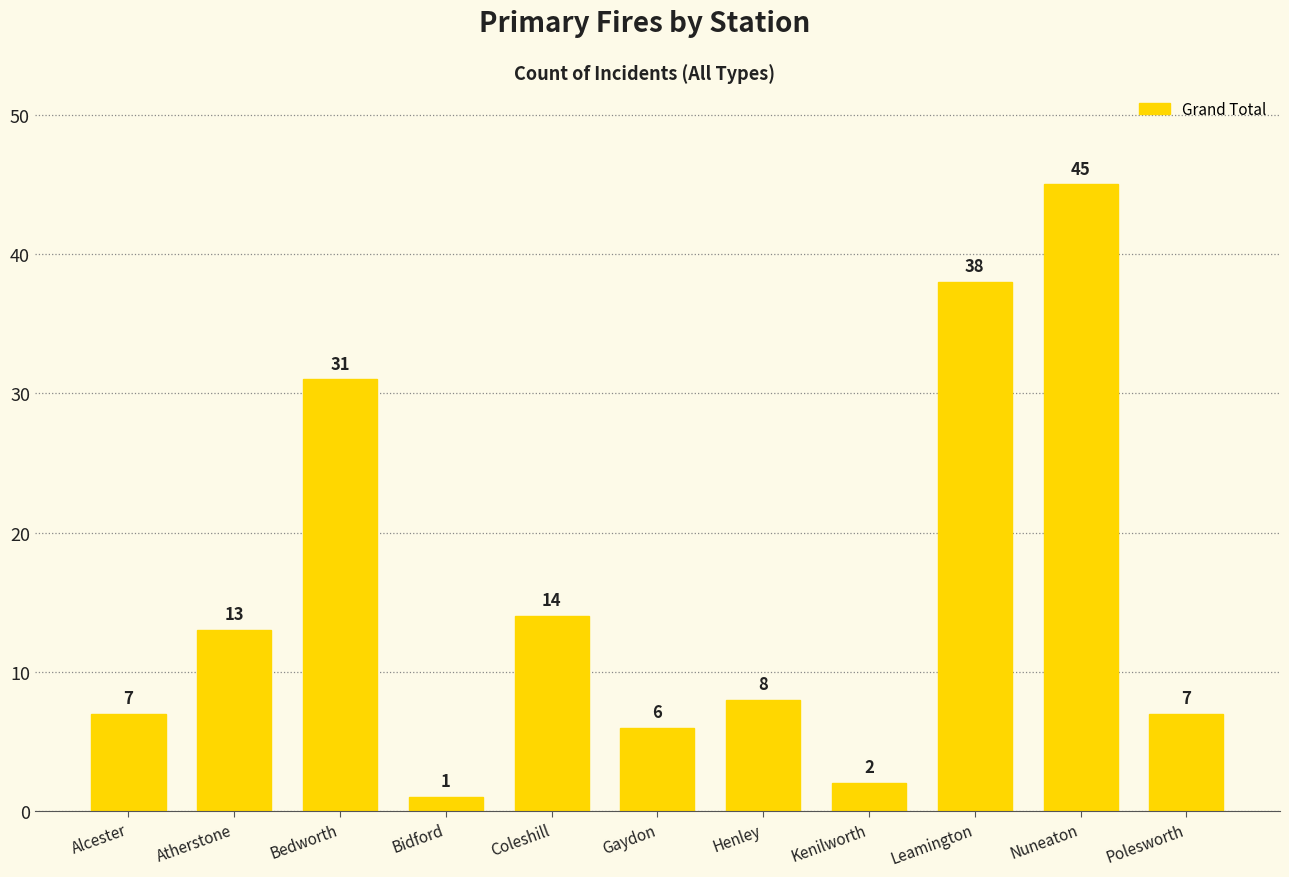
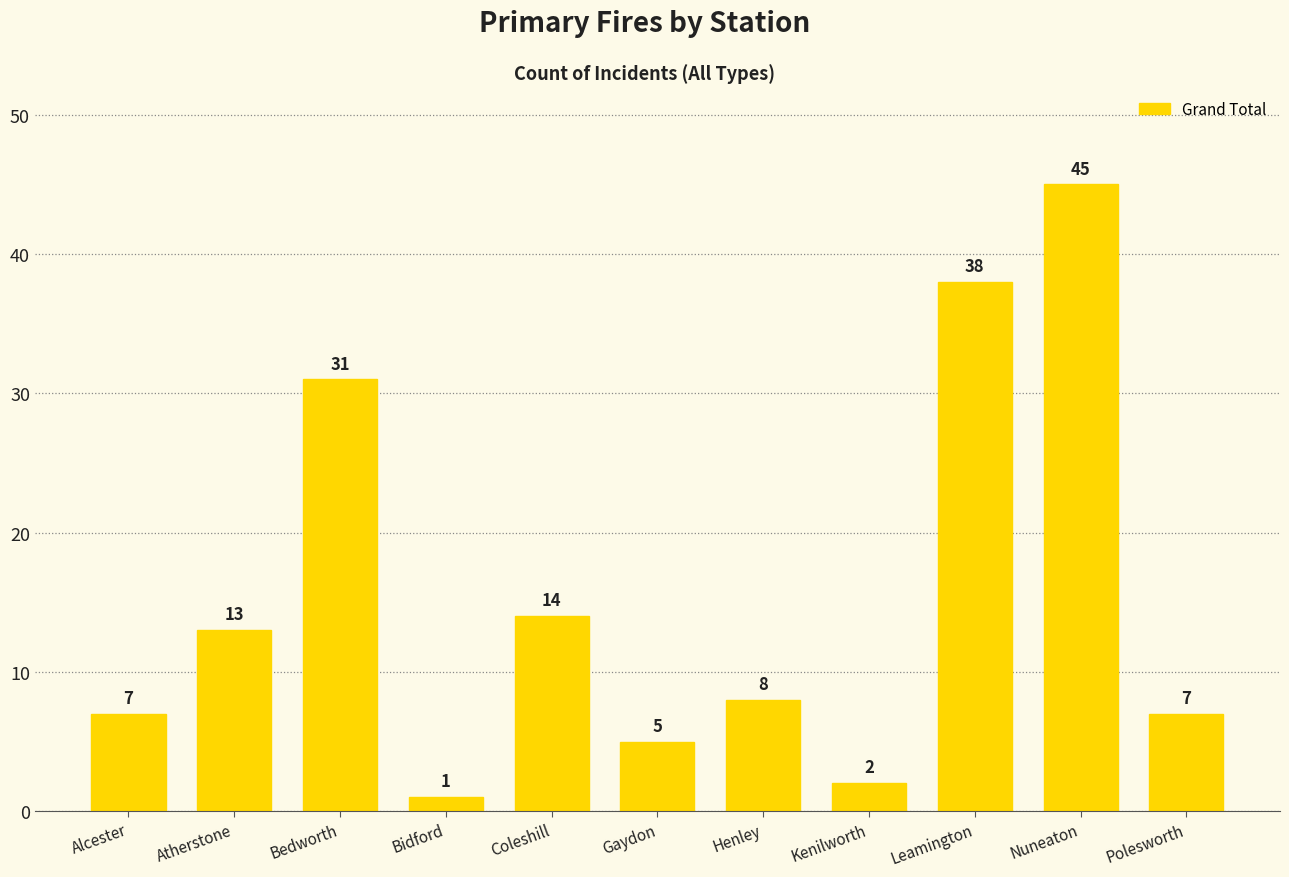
  {
    "Alcester": 7,
    "Atherstone": 13,
    "Bedworth": 31,
    "Bidford": 1,
    "Coleshill": 14,
-   "Gaydon": 6,
+   "Gaydon": 5,
    "Henley": 8,
    "Kenilworth": 2,
    "Leamington": 38,
    "Nuneaton": 45,
    "Polesworth": 7
  }
